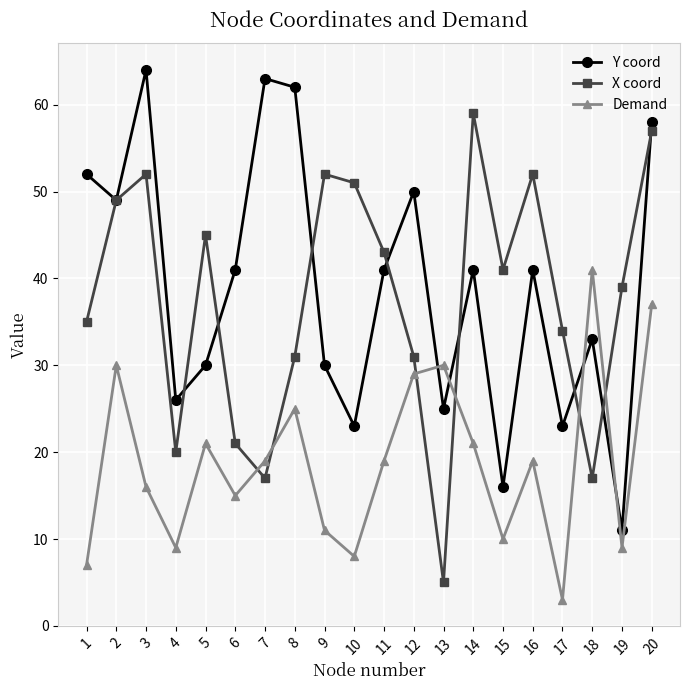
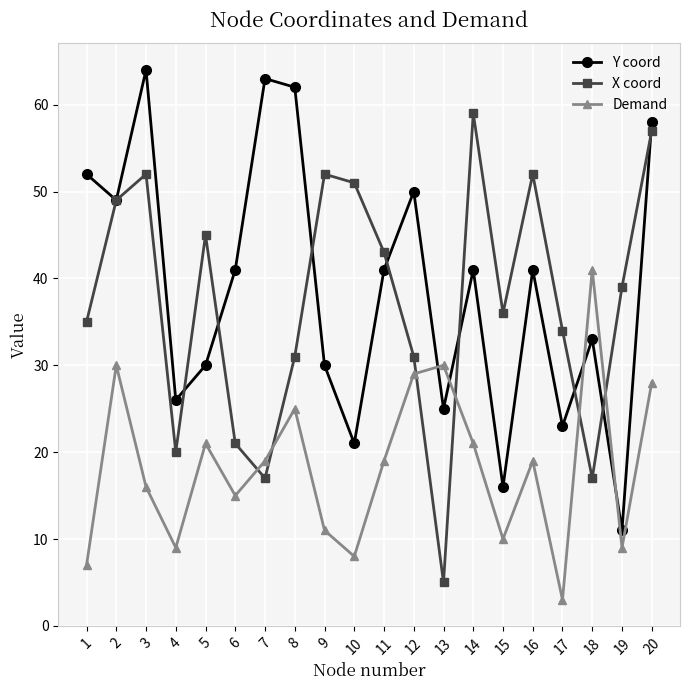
  {
    "Y coord": {
      "1": 52,
      "3": 64,
      "4": 26,
      "5": 30,
      "6": 41,
      "7": 63,
      "8": 62,
      "9": 30,
-     "10": 23,
+     "10": 21,
      "11": 41,
      "12": 50,
      "13": 25,
      "14": 41,
      "15": 16,
      "16": 41,
      "17": 23,
      "18": 33,
      "19": 11,
      "20": 58
    },
    "X coord": {
      "1": 35,
      "3": 52,
      "4": 20,
      "5": 45,
      "6": 21,
      "7": 17,
      "8": 31,
      "9": 52,
      "10": 51,
      "11": 43,
      "12": 31,
      "13": 5,
      "14": 59,
-     "15": 41,
+     "15": 36,
      "16": 52,
      "17": 34,
      "18": 17,
      "19": 39,
      "20": 57
    },
    "Demand": {
      "1": 7,
      "2": 30,
      "3": 16,
      "4": 9,
      "5": 21,
      "6": 15,
      "7": 19,
      "8": 25,
      "9": 11,
      "10": 8,
      "11": 19,
      "12": 29,
      "13": 30,
      "14": 21,
      "15": 10,
      "16": 19,
      "17": 3,
      "18": 41,
      "19": 9,
-     "20": 37
+     "20": 28
    }
  }
